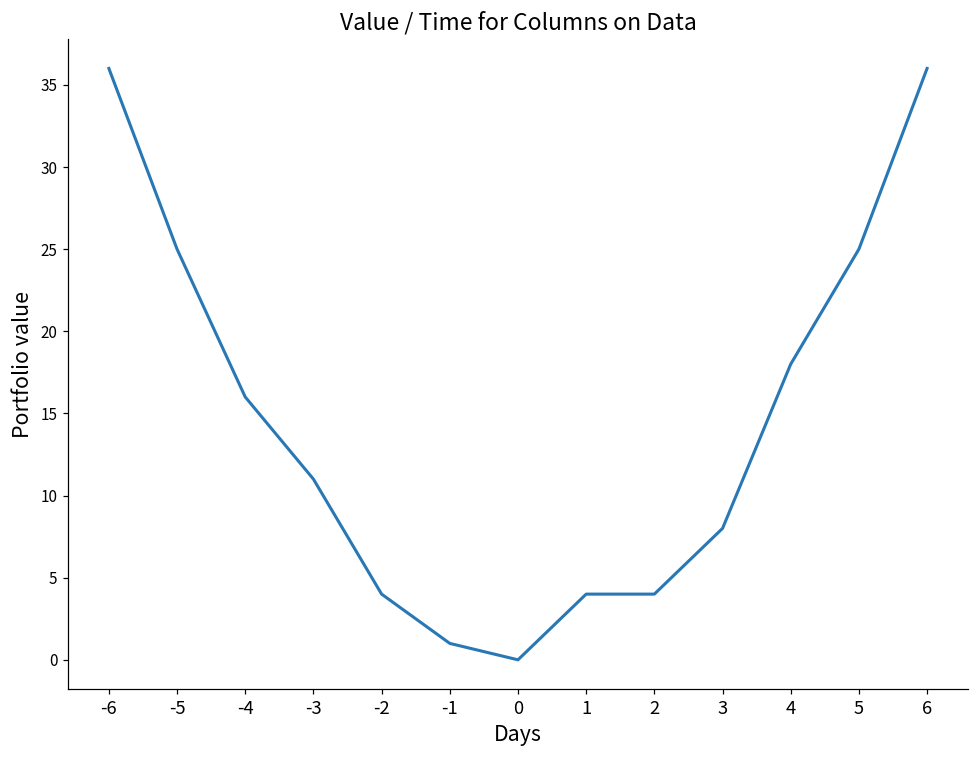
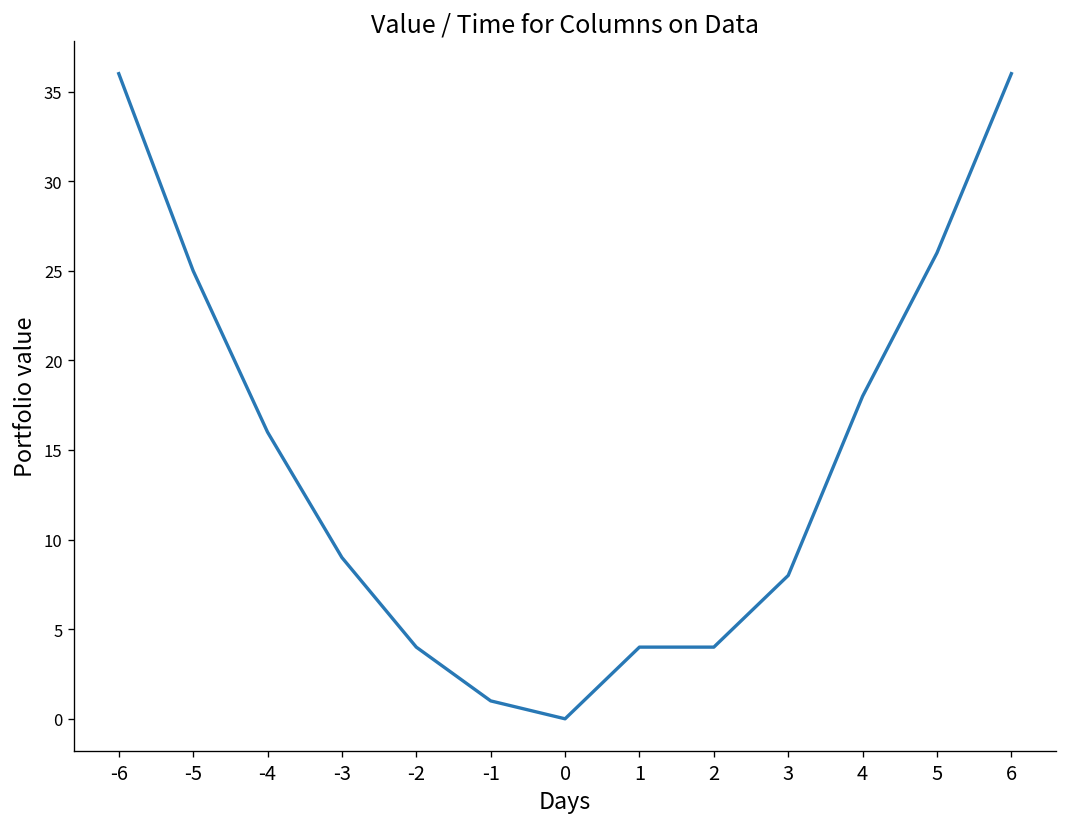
  {
    "-6": 36,
    "-5": 25,
    "-4": 16,
-   "-3": 11,
+   "-3": 9,
    "-2": 4,
    "-1": 1,
    "0": 0,
    "1": 4,
    "2": 4,
    "3": 8,
    "4": 18,
-   "5": 25,
+   "5": 26,
    "6": 36
  }
